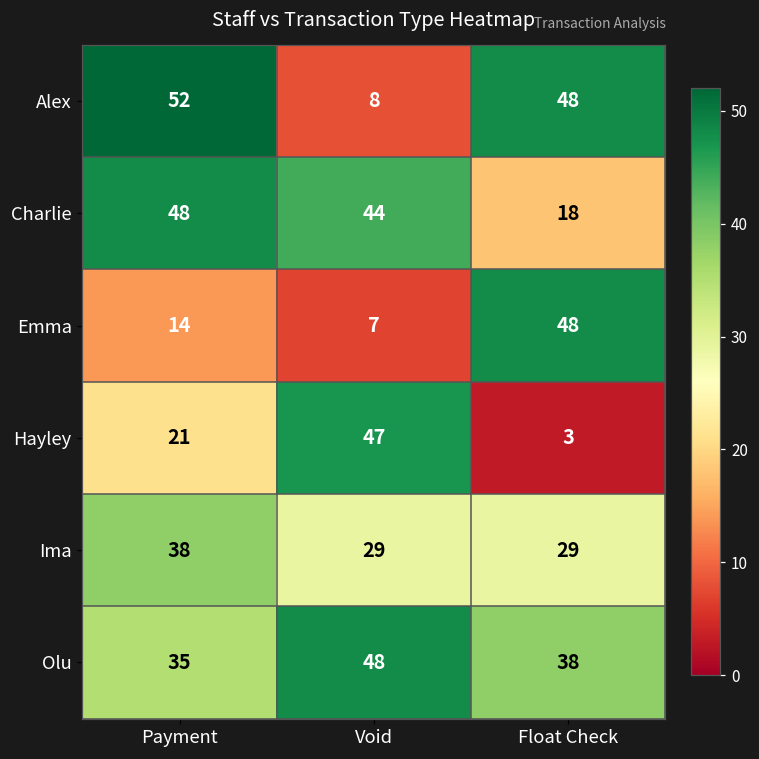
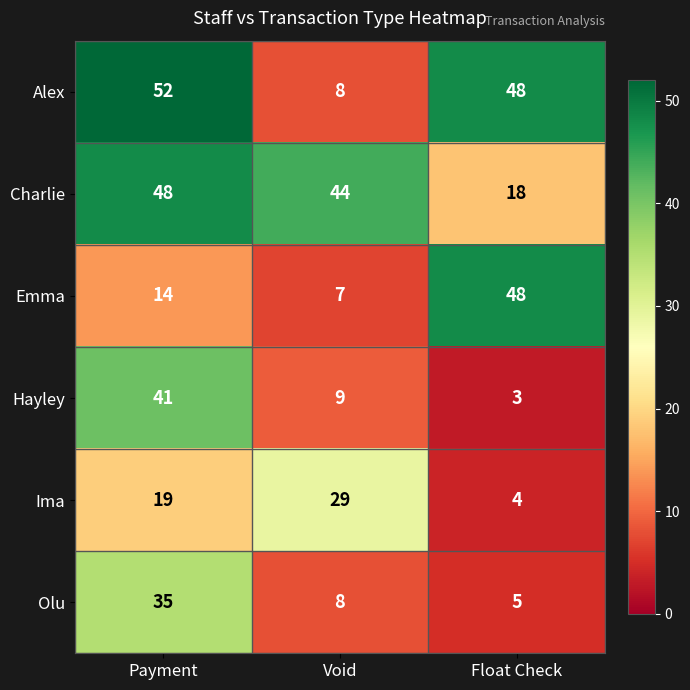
  {
    "Alex": {
      "Payment": 52,
      "Void": 8,
      "Float Check": 48
    },
    "Charlie": {
      "Payment": 48,
      "Void": 44,
      "Float Check": 18
    },
    "Emma": {
      "Payment": 14,
      "Void": 7,
      "Float Check": 48
    },
    "Hayley": {
-     "Payment": 21,
-     "Void": 47,
+     "Payment": 41,
+     "Void": 9,
      "Float Check": 3
    },
    "Ima": {
-     "Payment": 38,
+     "Payment": 19,
      "Void": 29,
-     "Float Check": 29
+     "Float Check": 4
    },
    "Olu": {
      "Payment": 35,
-     "Void": 48,
-     "Float Check": 38
+     "Void": 8,
+     "Float Check": 5
    }
  }
